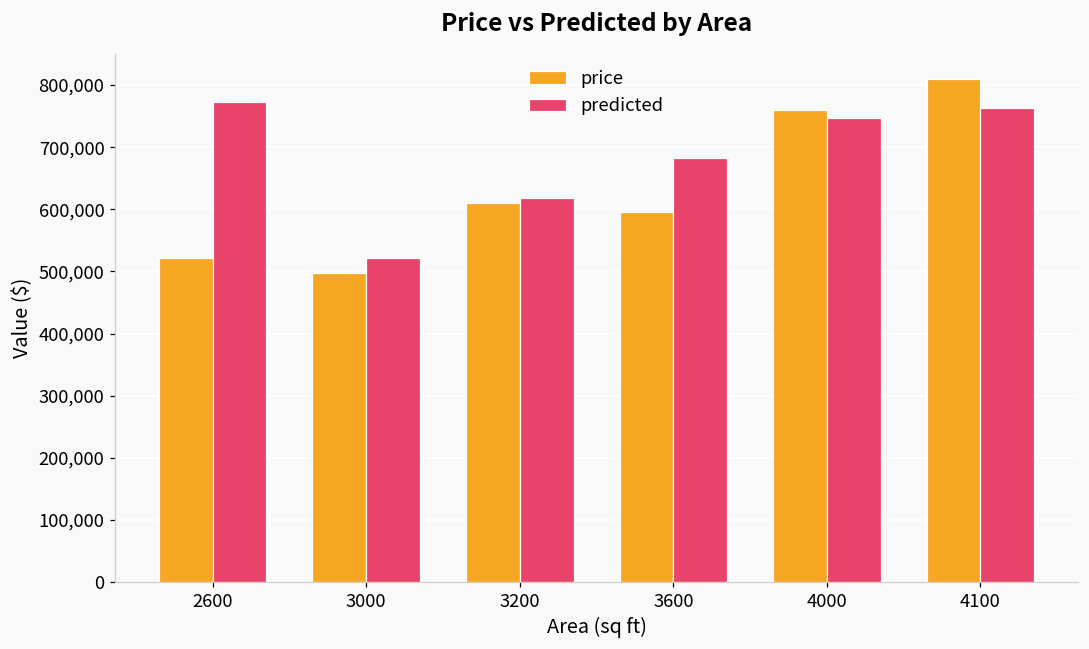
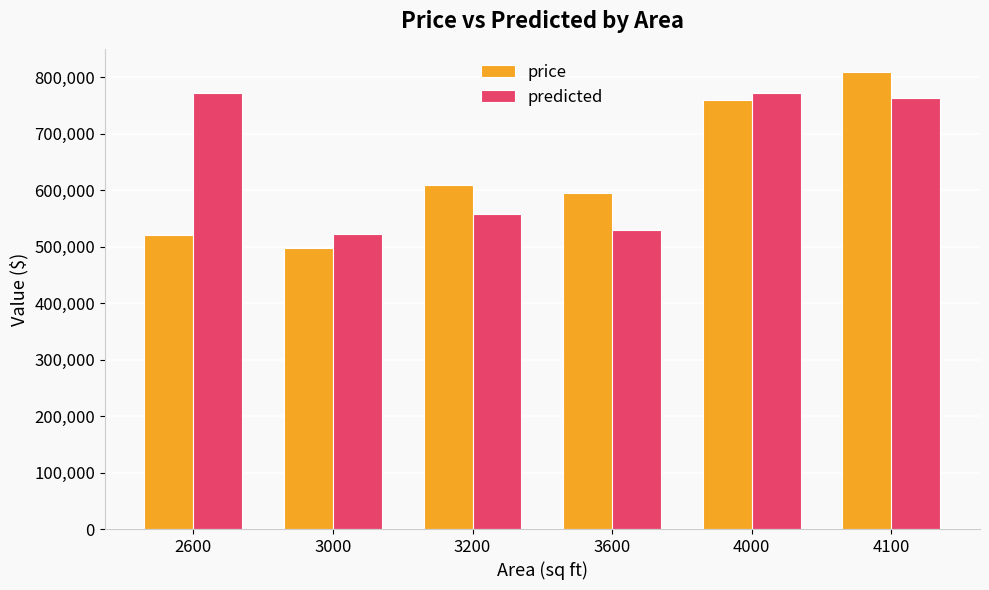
  {
    "price": {
      "2600": "520,000",
      "3000": "500,000",
      "3200": "610,000",
      "3600": "600,000",
      "4000": "760,000",
      "4100": "810,000"
    },
    "predicted": {
      "2600": "770,000",
      "3000": "520,000",
-     "3200": "620,000",
-     "3600": "680,000",
-     "4000": "750,000",
+     "3200": "560,000",
+     "3600": "530,000",
+     "4000": "770,000",
      "4100": "760,000"
    }
  }
